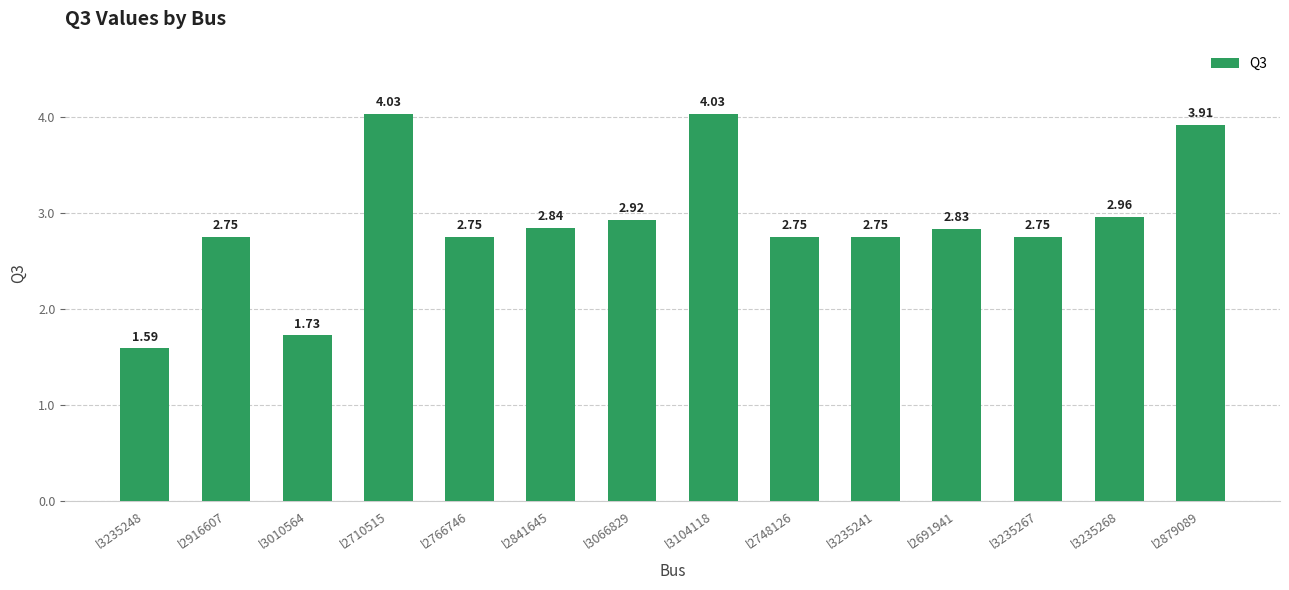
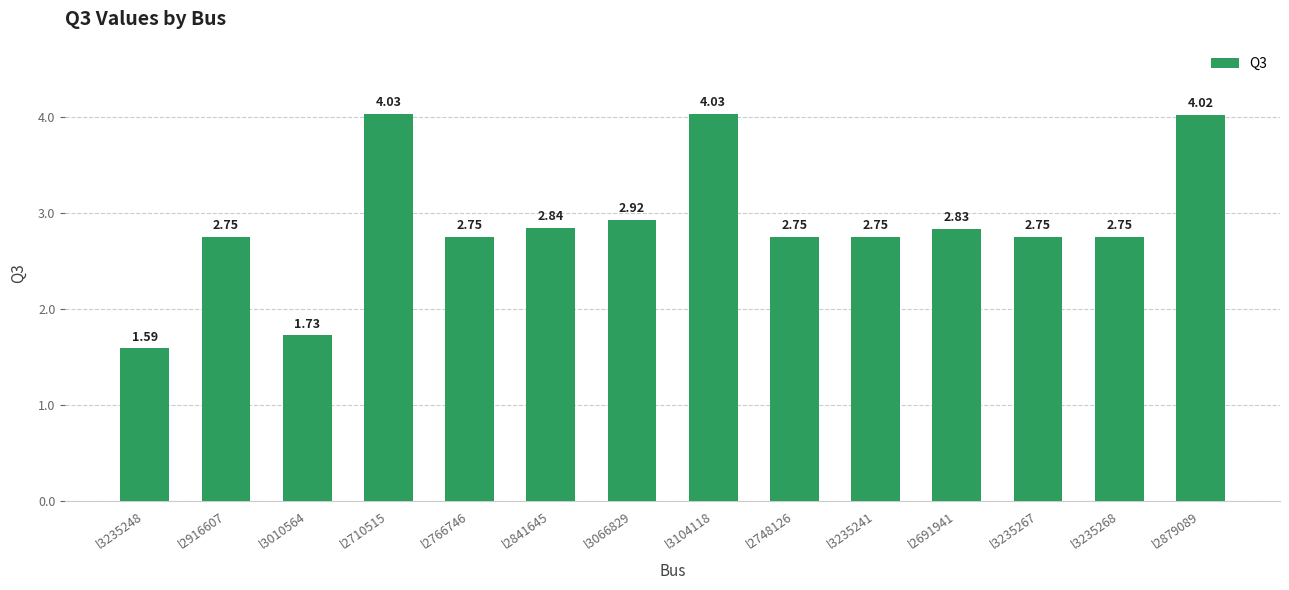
  {
    "l3235248": 1.59,
    "l2916607": 2.75,
    "l3010564": 1.73,
    "l2710515": 4.03,
    "l2766746": 2.75,
    "l2841645": 2.84,
    "l3066829": 2.92,
    "l3104118": 4.03,
    "l2748126": 2.75,
    "l3235241": 2.75,
    "l2691941": 2.83,
    "l3235267": 2.75,
-   "l3235268": 2.96,
-   "l2879089": 3.91
+   "l3235268": 2.75,
+   "l2879089": 4.02
  }
